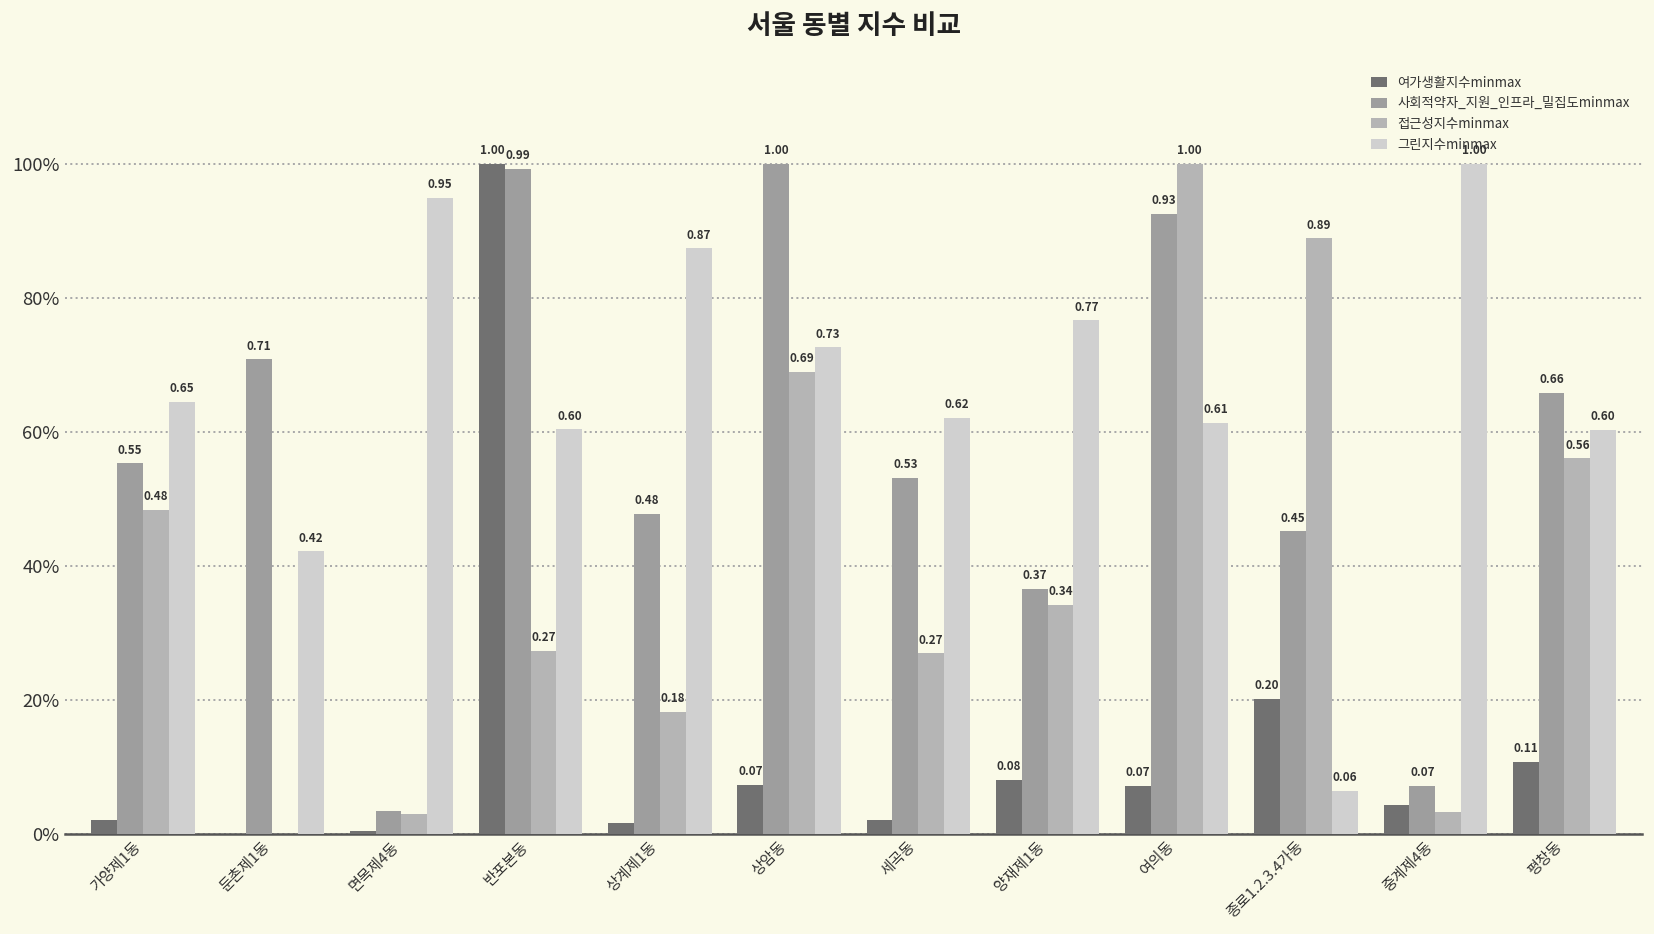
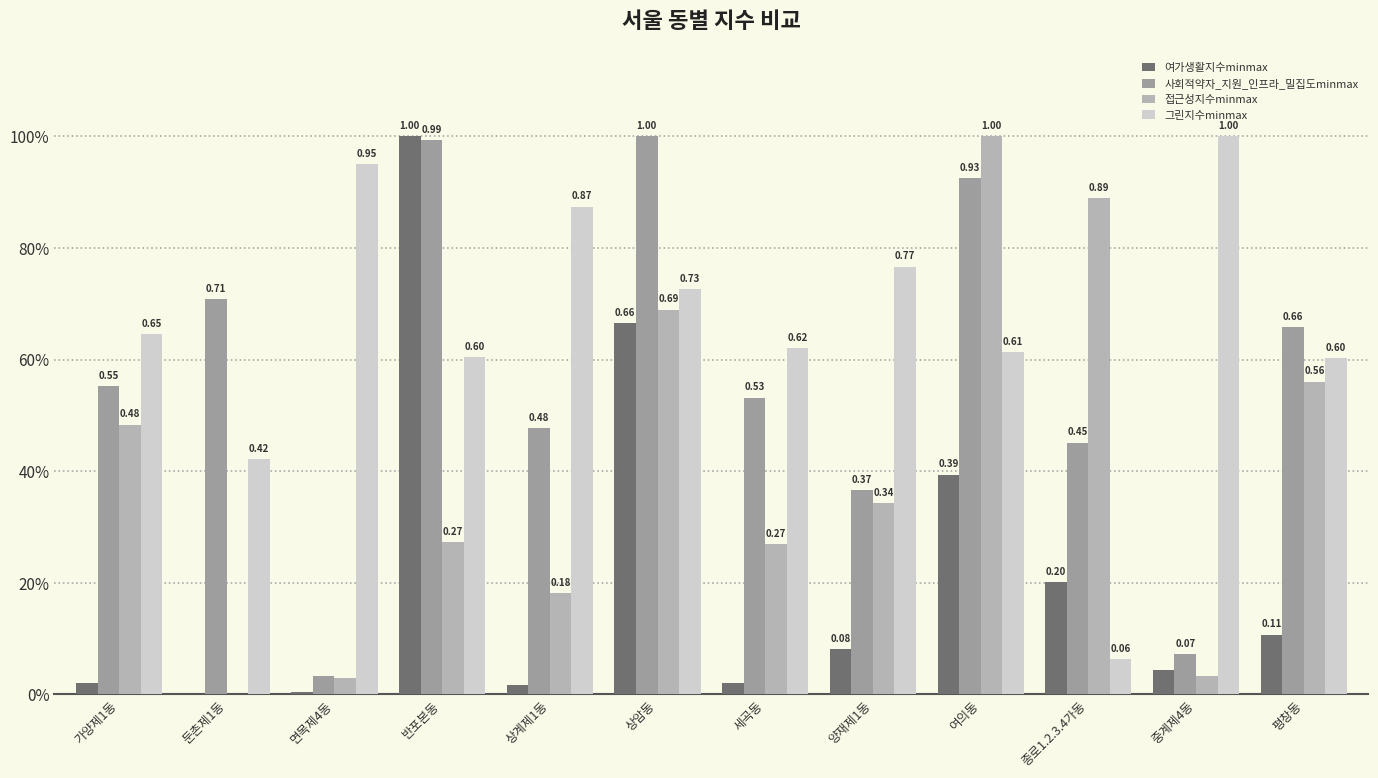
  {
    "여가생활지수minmax": {
      "반포본동": 1.00,
-     "상암동": 0.07,
+     "상암동": 0.66,
      "양재제1동": 0.08,
-     "여의동": 0.07,
+     "여의동": 0.39,
      "종로1.2.3.4가동": 0.20,
      "평창동": 0.11
    }
  }
